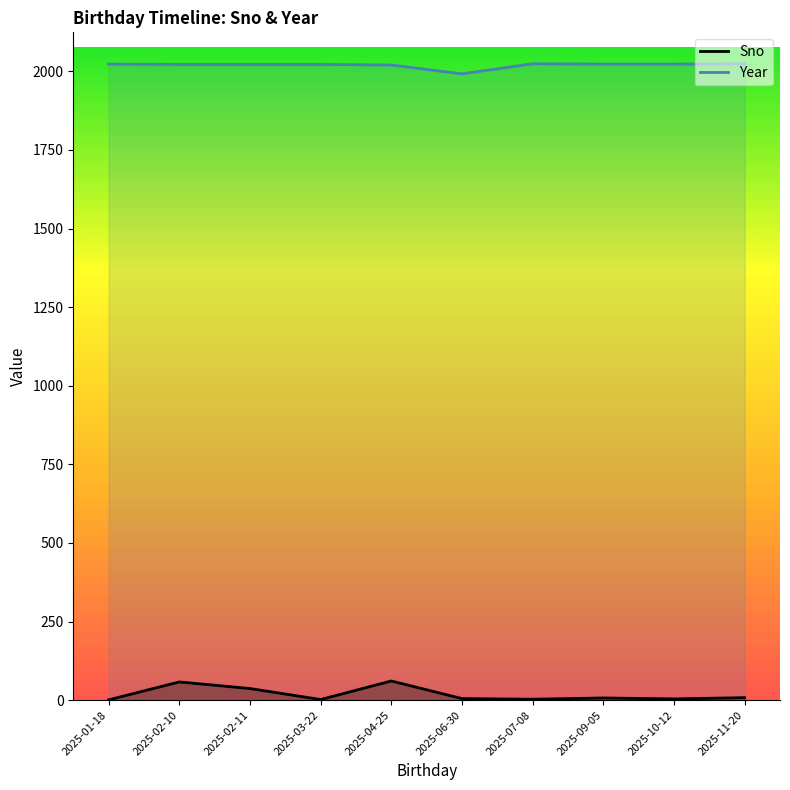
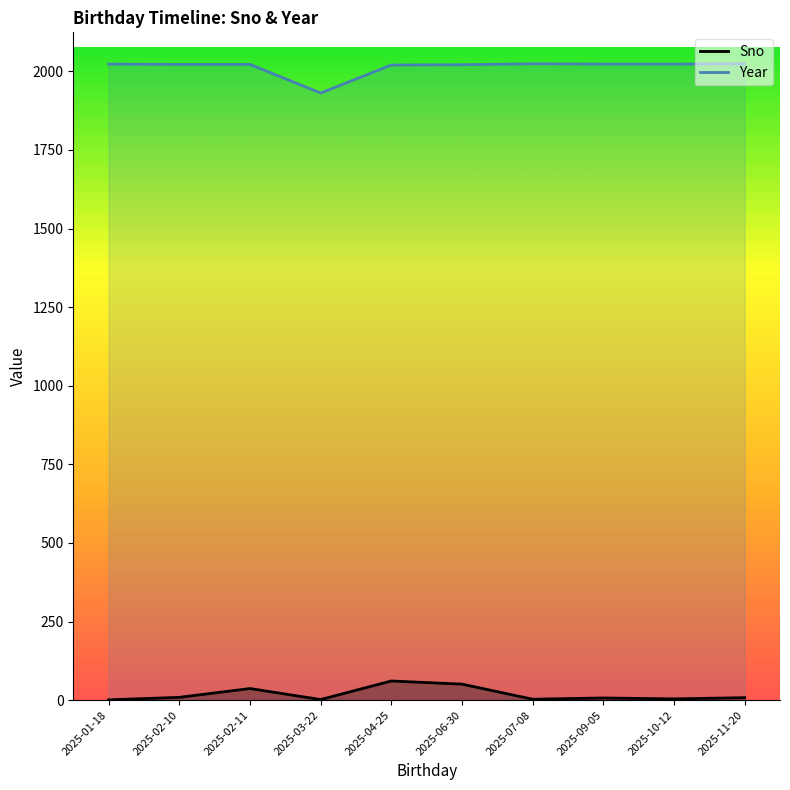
  {
    "Sno": {
      "2025-01-18": 0,
-     "2025-02-10": 60,
+     "2025-02-10": 10,
      "2025-02-11": 40,
      "2025-03-22": 0,
      "2025-04-25": 60,
-     "2025-06-30": 10,
+     "2025-06-30": 50,
      "2025-07-08": 0,
      "2025-09-05": 10,
      "2025-10-12": 0,
      "2025-11-20": 10
    },
    "Year": {
      "2025-01-18": 2020,
      "2025-02-10": 2020,
      "2025-02-11": 2020,
-     "2025-03-22": 2020,
+     "2025-03-22": 1930,
      "2025-04-25": 2020,
-     "2025-06-30": 1990,
+     "2025-06-30": 2020,
      "2025-07-08": 2020,
      "2025-09-05": 2020,
      "2025-10-12": 2020
    }
  }
